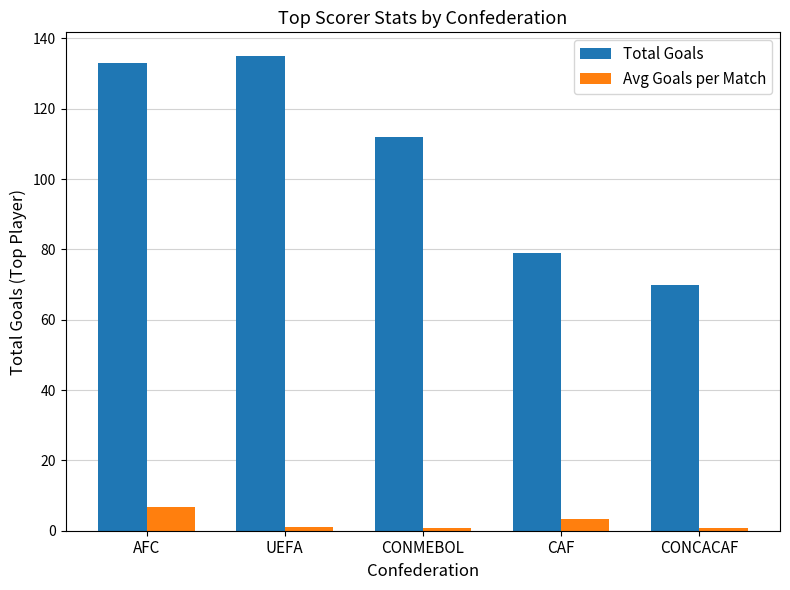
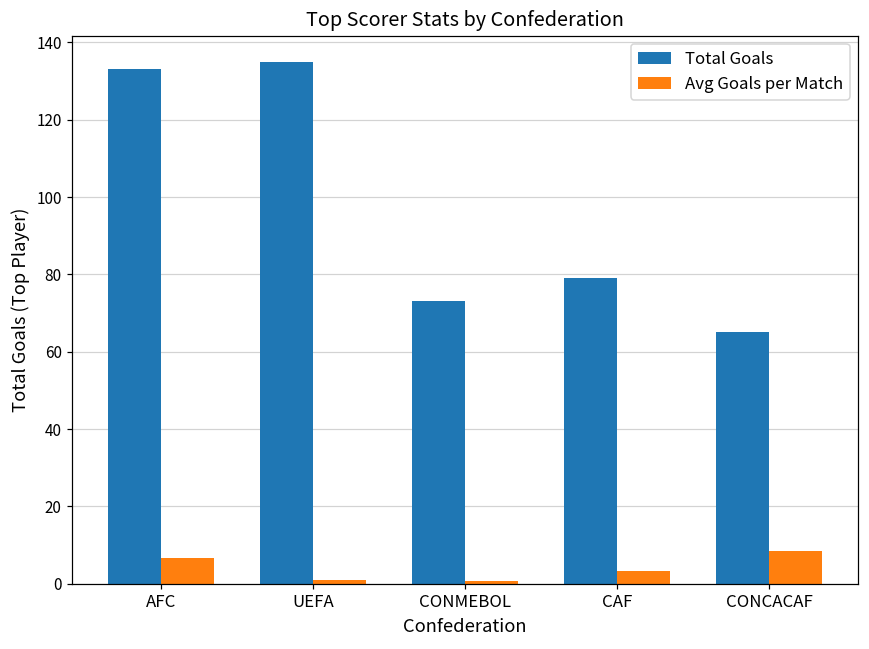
  {
    "Total Goals": {
      "AFC": 133,
      "UEFA": 135,
-     "CONMEBOL": 112,
+     "CONMEBOL": 73,
      "CAF": 79,
-     "CONCACAF": 70
+     "CONCACAF": 65
    },
    "Avg Goals per Match": {
      "AFC": 7,
      "UEFA": 1,
      "CONMEBOL": 1,
      "CAF": 3,
-     "CONCACAF": 1
+     "CONCACAF": 9
    }
  }
